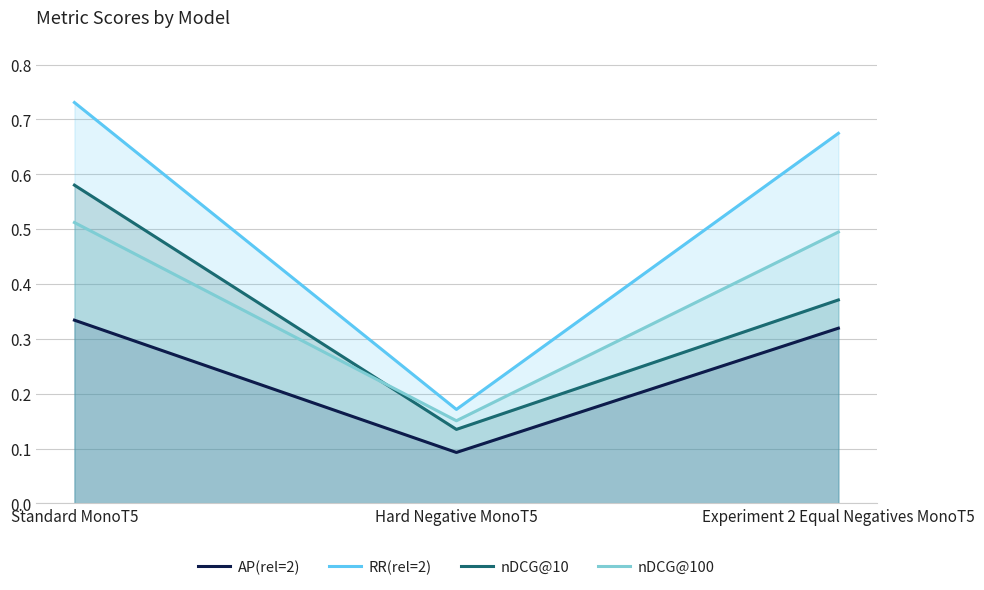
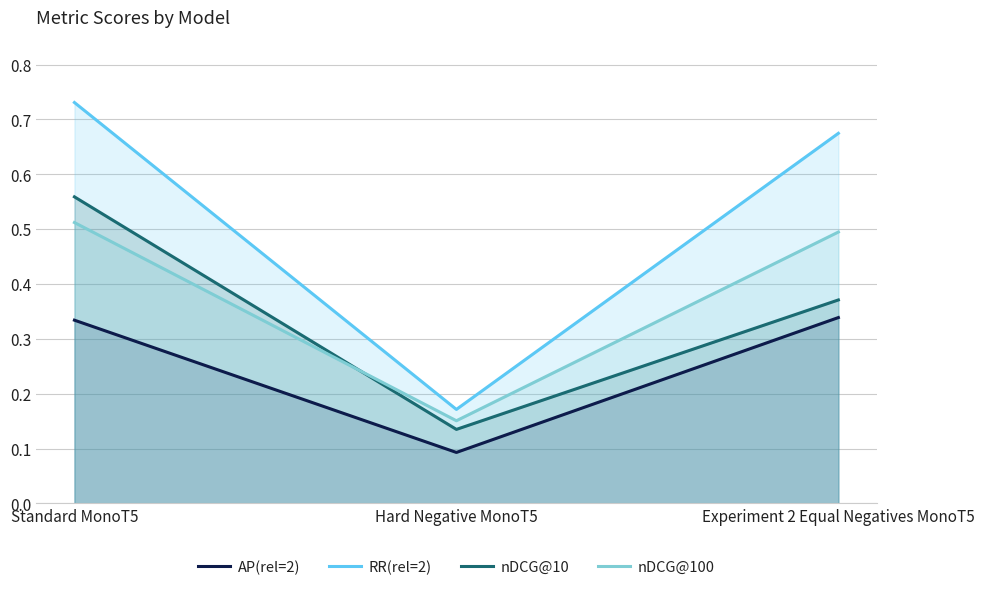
  {
    "AP(rel=2)": {
      "Standard MonoT5": 0.33,
      "Hard Negative MonoT5": 0.09,
-     "Experiment 2 Equal Negatives MonoT5": 0.32
+     "Experiment 2 Equal Negatives MonoT5": 0.34
    },
    "nDCG@10": {
-     "Standard MonoT5": 0.58,
+     "Standard MonoT5": 0.56,
      "Hard Negative MonoT5": 0.13,
      "Experiment 2 Equal Negatives MonoT5": 0.37
    }
  }
